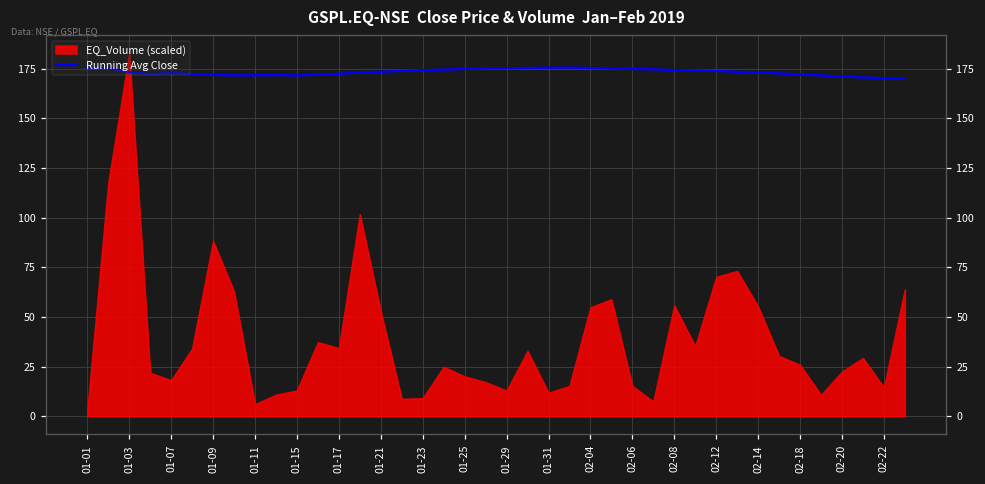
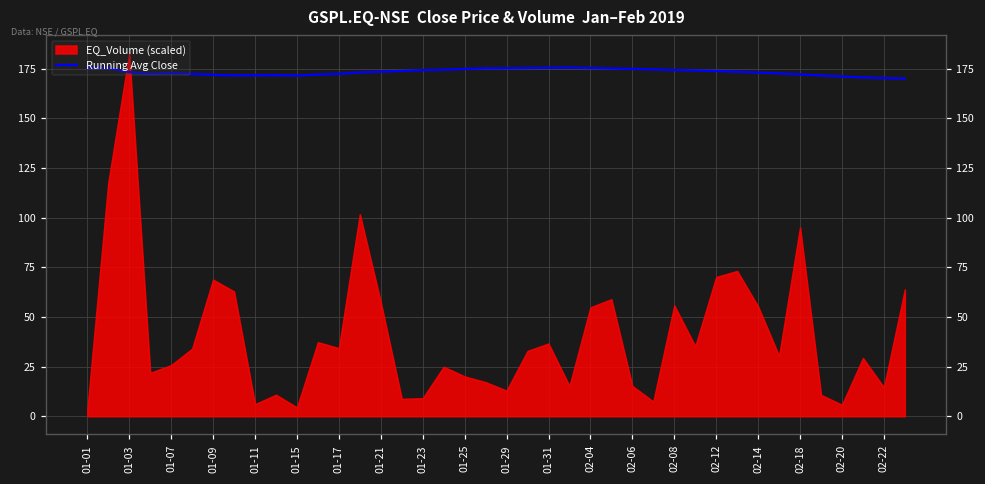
  {
    "EQ_Volume (scaled)": {
      "01-01": 3,
-     "01-07": 18,
-     "01-09": 88,
+     "01-07": 26,
+     "01-09": 69,
      "01-11": 6,
-     "01-15": 13,
+     "01-15": 4,
      "01-17": 34,
-     "01-21": 53,
+     "01-21": 57,
      "01-23": 9,
      "01-25": 20,
      "01-29": 13,
-     "01-31": 12,
+     "01-31": 37,
      "02-04": 55,
      "02-06": 15,
      "02-08": 56,
      "02-12": 70,
      "02-14": 55,
-     "02-18": 26,
-     "02-20": 22,
+     "02-18": 95,
+     "02-20": 6,
      "02-22": 15
    },
    "Running Avg Close": {
      "01-09": 172,
      "01-11": 172,
      "01-15": 172,
      "01-17": 172,
      "01-21": 173,
      "01-23": 174,
      "01-25": 175,
      "01-29": 175,
      "01-31": 175,
      "02-04": 175,
      "02-06": 175,
      "02-08": 174,
      "02-12": 174,
      "02-14": 173,
      "02-18": 172,
      "02-20": 171,
      "02-22": 170
    }
  }
